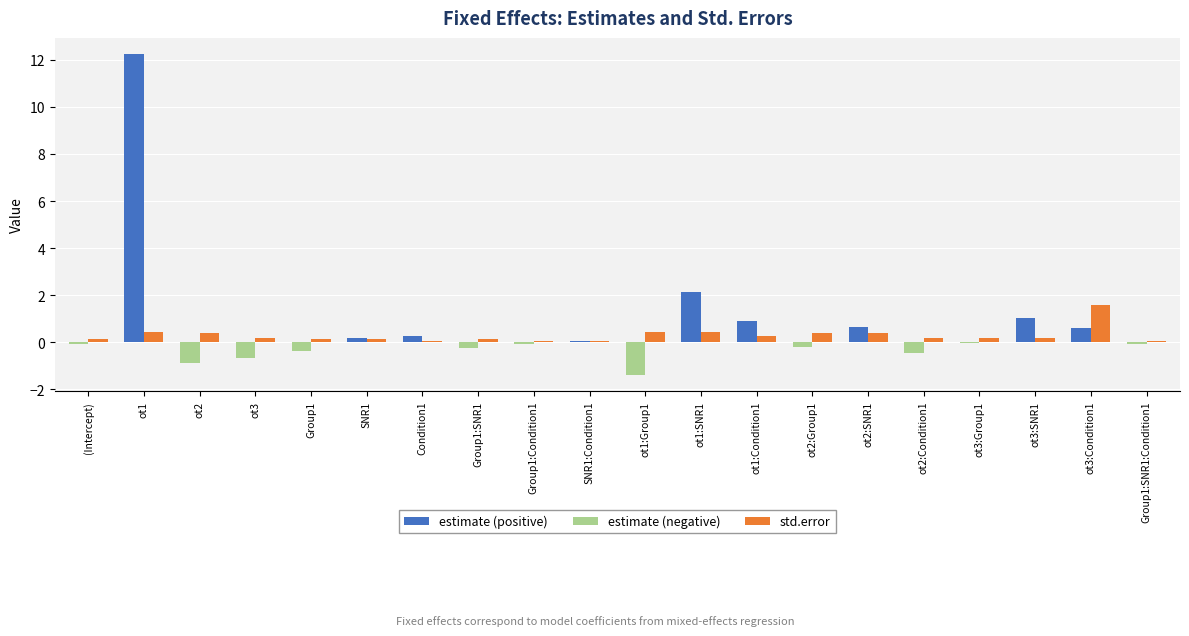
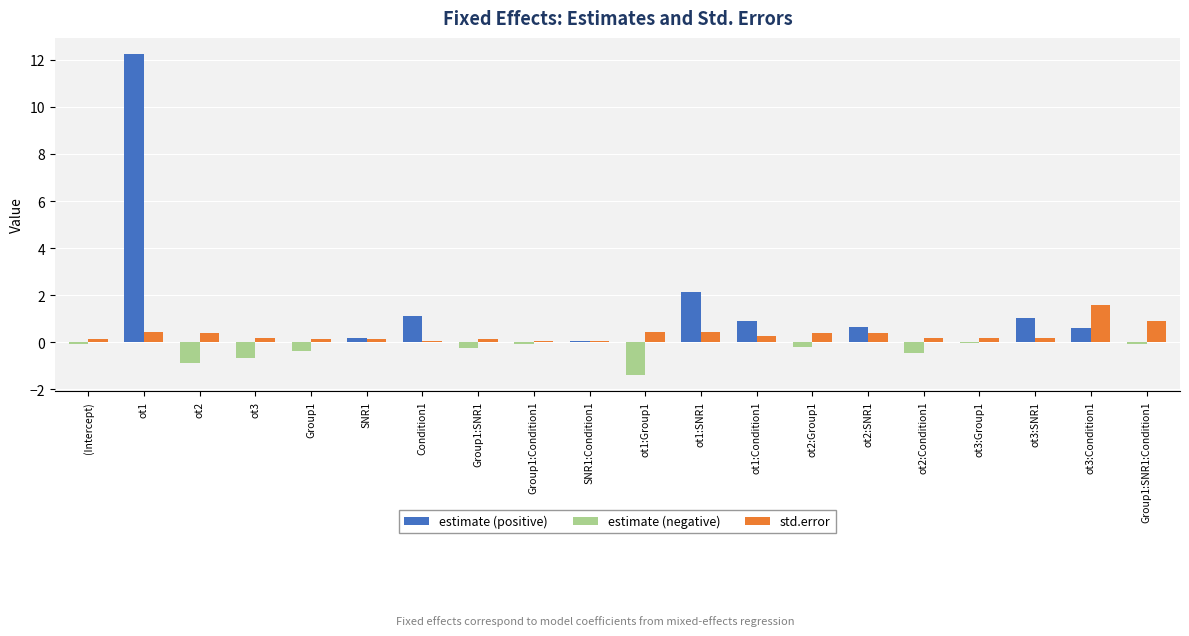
  {
    "estimate (positive)": {
      "(Intercept)": 0.0,
      "ot1": 12.3,
      "ot2": 0.0,
      "ot3": 0.0,
      "Group1": 0.0,
      "SNR1": 0.2,
-     "Condition1": 0.3,
+     "Condition1": 1.1,
      "Group1:SNR1": 0.0,
      "Group1:Condition1": 0.0,
      "ot1:Group1": 0.0,
      "ot1:SNR1": 2.1,
      "ot1:Condition1": 0.9,
      "ot2:Group1": 0.0,
      "ot2:SNR1": 0.6,
      "ot2:Condition1": 0.0,
      "ot3:Group1": 0.0,
      "ot3:SNR1": 1.0,
      "ot3:Condition1": 0.6,
      "Group1:SNR1:Condition1": 0.0
    },
    "estimate (negative)": {
      "ot1": 0.0,
      "ot2": -0.9,
      "ot3": -0.7,
      "Group1": -0.4,
      "SNR1": 0.0,
      "Condition1": 0.0,
      "Group1:SNR1": -0.2,
      "SNR1:Condition1": 0.0,
      "ot1:Group1": -1.4,
      "ot1:SNR1": 0.0,
      "ot1:Condition1": 0.0,
      "ot2:Group1": -0.2,
      "ot2:SNR1": 0.0,
      "ot2:Condition1": -0.5,
      "ot3:SNR1": 0.0,
      "ot3:Condition1": 0.0
    },
    "std.error": {
      "(Intercept)": 0.1,
      "ot1": 0.4,
      "ot2": 0.4,
      "ot3": 0.2,
      "Group1": 0.1,
      "SNR1": 0.1,
      "Group1:SNR1": 0.1,
      "ot1:Group1": 0.4,
      "ot1:SNR1": 0.4,
      "ot1:Condition1": 0.3,
      "ot2:Group1": 0.4,
      "ot2:SNR1": 0.4,
      "ot2:Condition1": 0.2,
      "ot3:Group1": 0.2,
      "ot3:SNR1": 0.2,
      "ot3:Condition1": 1.6,
-     "Group1:SNR1:Condition1": 0.0
+     "Group1:SNR1:Condition1": 0.9
    }
  }
